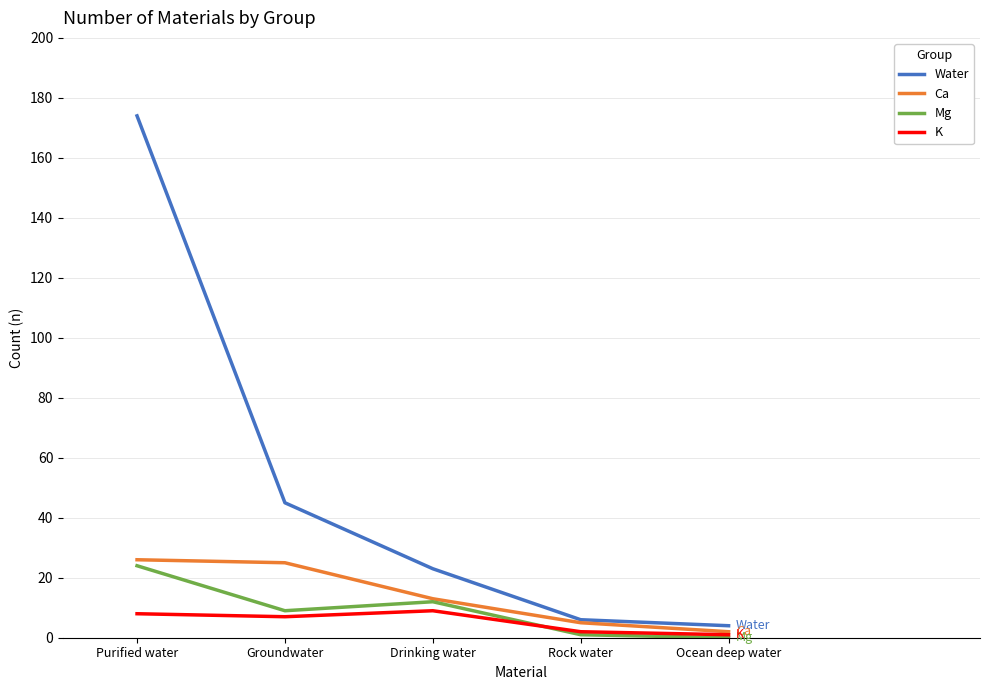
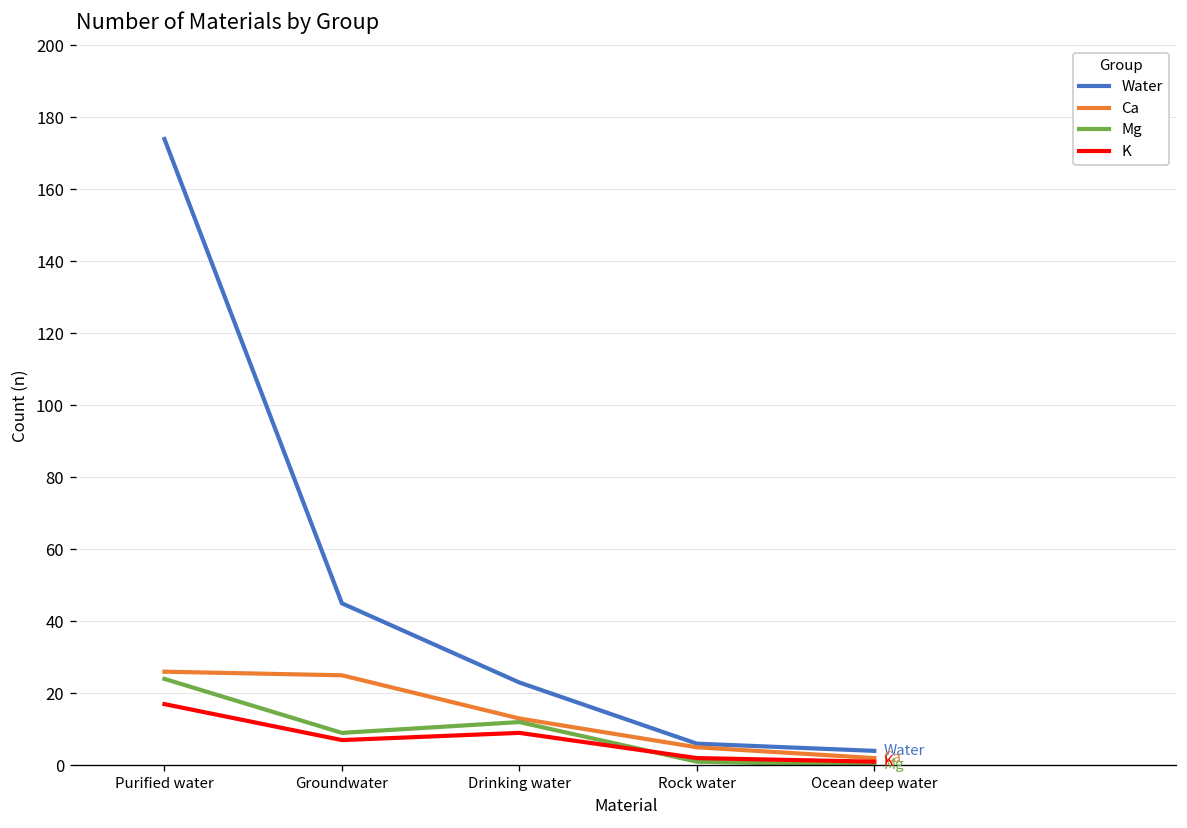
  {
    "Water": {
      "Purified water": 174,
      "Groundwater": 45,
      "Drinking water": 23,
      "Rock water": 6,
      "Ocean deep water": 4
    },
    "Ca": {
      "Purified water": 26,
      "Groundwater": 25,
      "Drinking water": 13,
      "Rock water": 5,
      "Ocean deep water": 2
    },
    "Mg": {
      "Purified water": 24,
      "Groundwater": 9,
      "Drinking water": 12,
      "Rock water": 1,
      "Ocean deep water": 0
    },
    "K": {
-     "Purified water": 8,
+     "Purified water": 17,
      "Groundwater": 7,
      "Drinking water": 9,
      "Rock water": 2,
      "Ocean deep water": 1
    }
  }
